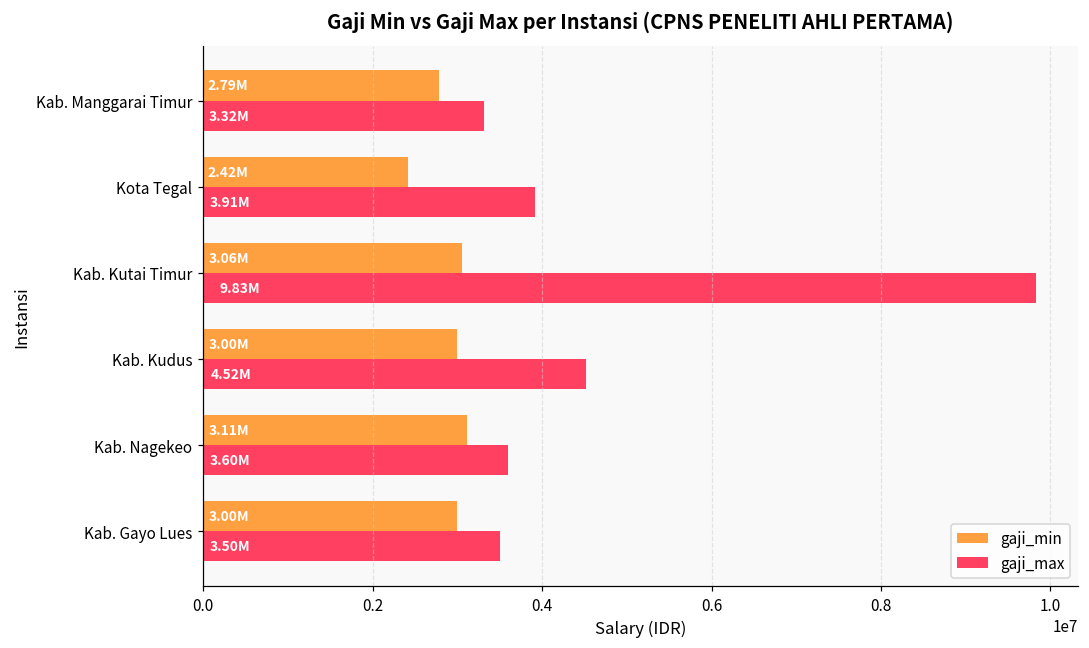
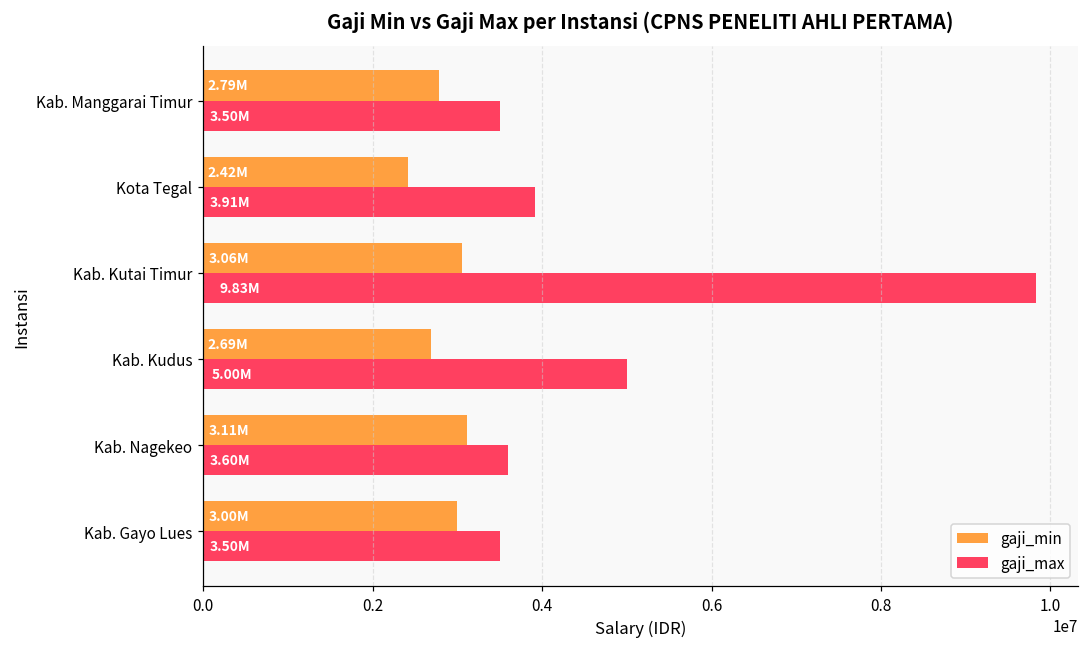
  {
    "gaji_min": {
      "Kab. Manggarai Timur": "2.79M",
      "Kota Tegal": "2.42M",
      "Kab. Kutai Timur": "3.06M",
-     "Kab. Kudus": "3.00M",
+     "Kab. Kudus": "2.69M",
      "Kab. Nagekeo": "3.11M",
      "Kab. Gayo Lues": "3.00M"
    },
    "gaji_max": {
-     "Kab. Manggarai Timur": "3.32M",
+     "Kab. Manggarai Timur": "3.50M",
      "Kota Tegal": "3.91M",
      "Kab. Kutai Timur": "9.83M",
-     "Kab. Kudus": "4.52M",
+     "Kab. Kudus": "5.00M",
      "Kab. Nagekeo": "3.60M",
      "Kab. Gayo Lues": "3.50M"
    }
  }
